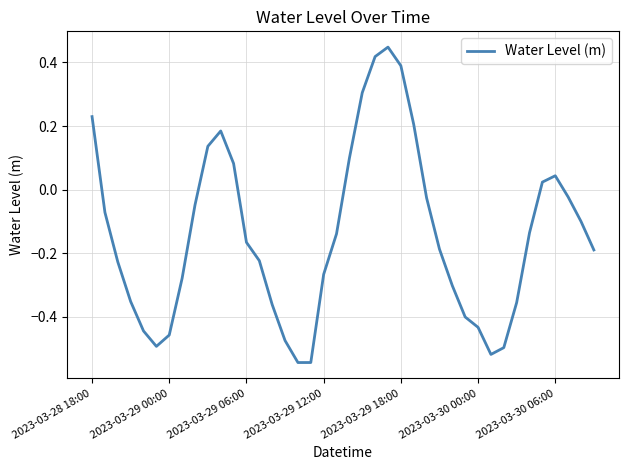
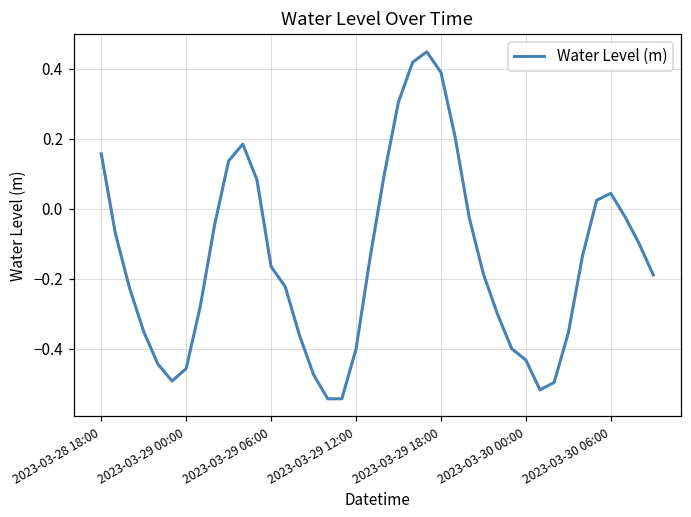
  {
-   "2023-03-28 18:00": 0.23,
+   "2023-03-28 18:00": 0.16,
    "2023-03-29 00:00": -0.46,
    "2023-03-29 06:00": -0.17,
-   "2023-03-29 12:00": -0.27,
+   "2023-03-29 12:00": -0.40,
    "2023-03-29 18:00": 0.39,
    "2023-03-30 00:00": -0.43,
    "2023-03-30 06:00": 0.04
  }
